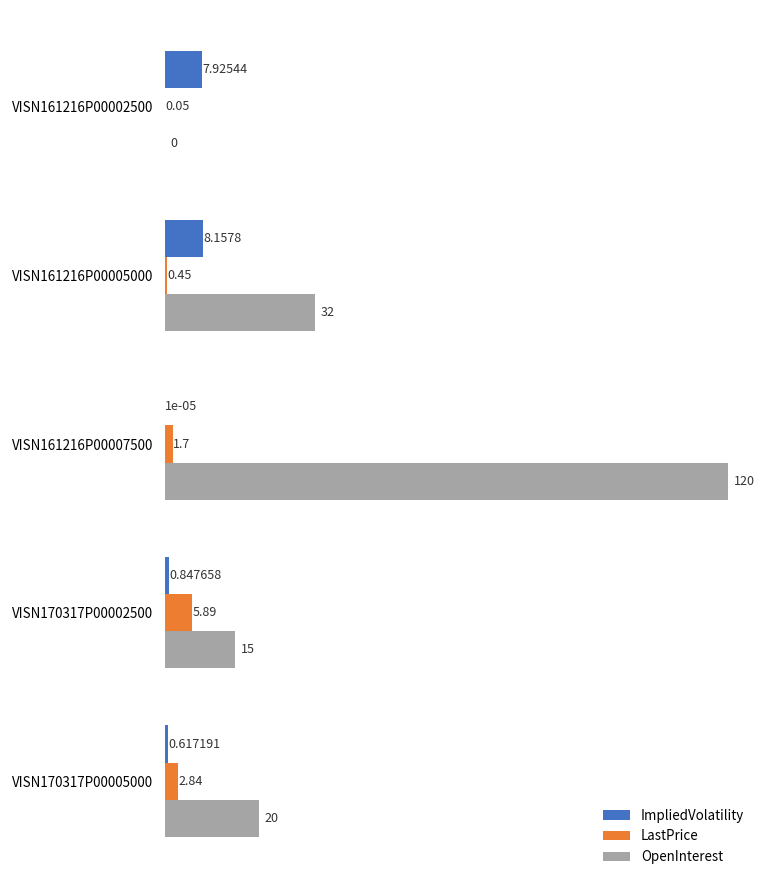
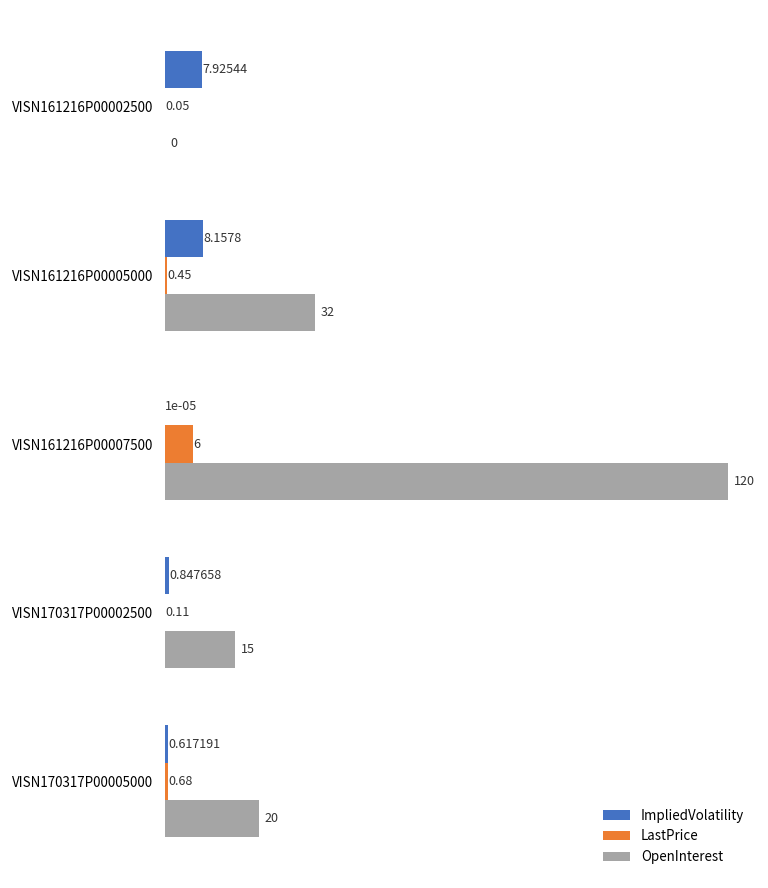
  {
    "ImpliedVolatility": {
      "VISN161216P00002500": "7.92544",
      "VISN161216P00005000": "8.1578",
      "VISN161216P00007500": "1e-05",
      "VISN170317P00002500": "0.847658",
      "VISN170317P00005000": "0.617191"
    },
    "LastPrice": {
      "VISN161216P00002500": "0.05",
      "VISN161216P00005000": "0.45",
-     "VISN161216P00007500": "1.7",
-     "VISN170317P00002500": "5.89",
-     "VISN170317P00005000": "2.84"
+     "VISN161216P00007500": "6",
+     "VISN170317P00002500": "0.11",
+     "VISN170317P00005000": "0.68"
    },
    "OpenInterest": {
      "VISN161216P00002500": "0",
      "VISN161216P00005000": "32",
      "VISN161216P00007500": "120",
      "VISN170317P00002500": "15",
      "VISN170317P00005000": "20"
    }
  }
